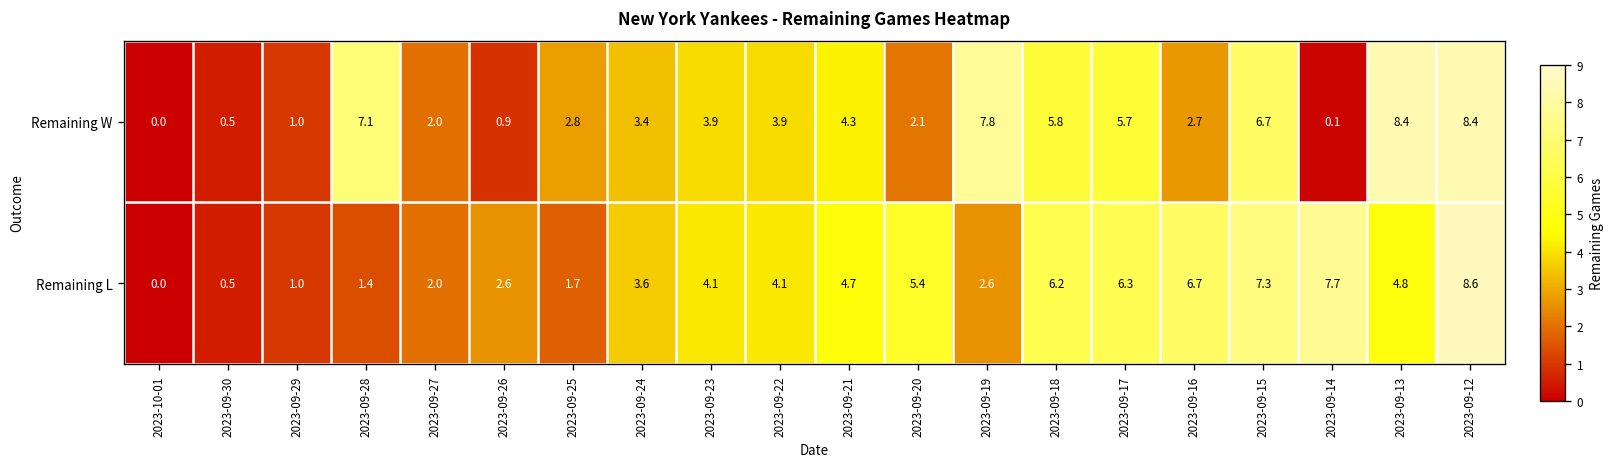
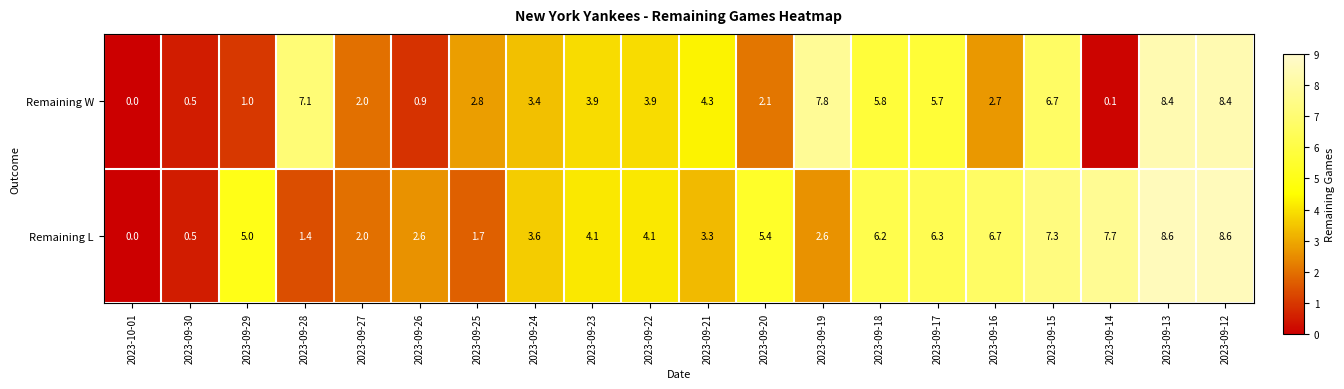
  {
    "Remaining W": {
      "2023-10-01": 0.0,
      "2023-09-30": 0.5,
      "2023-09-29": 1.0,
      "2023-09-28": 7.1,
      "2023-09-27": 2.0,
      "2023-09-26": 0.9,
      "2023-09-25": 2.8,
      "2023-09-24": 3.4,
      "2023-09-23": 3.9,
      "2023-09-22": 3.9,
      "2023-09-21": 4.3,
      "2023-09-20": 2.1,
      "2023-09-19": 7.8,
      "2023-09-18": 5.8,
      "2023-09-17": 5.7,
      "2023-09-16": 2.7,
      "2023-09-15": 6.7,
      "2023-09-14": 0.1,
      "2023-09-13": 8.4,
      "2023-09-12": 8.4
    },
    "Remaining L": {
      "2023-10-01": 0.0,
      "2023-09-30": 0.5,
-     "2023-09-29": 1.0,
+     "2023-09-29": 5.0,
      "2023-09-28": 1.4,
      "2023-09-27": 2.0,
      "2023-09-26": 2.6,
      "2023-09-25": 1.7,
      "2023-09-24": 3.6,
      "2023-09-23": 4.1,
      "2023-09-22": 4.1,
-     "2023-09-21": 4.7,
+     "2023-09-21": 3.3,
      "2023-09-20": 5.4,
      "2023-09-19": 2.6,
      "2023-09-18": 6.2,
      "2023-09-17": 6.3,
      "2023-09-16": 6.7,
      "2023-09-15": 7.3,
      "2023-09-14": 7.7,
-     "2023-09-13": 4.8,
+     "2023-09-13": 8.6,
      "2023-09-12": 8.6
    }
  }
